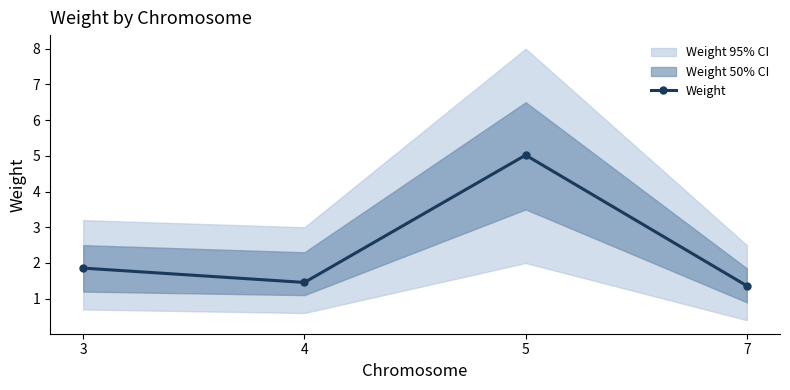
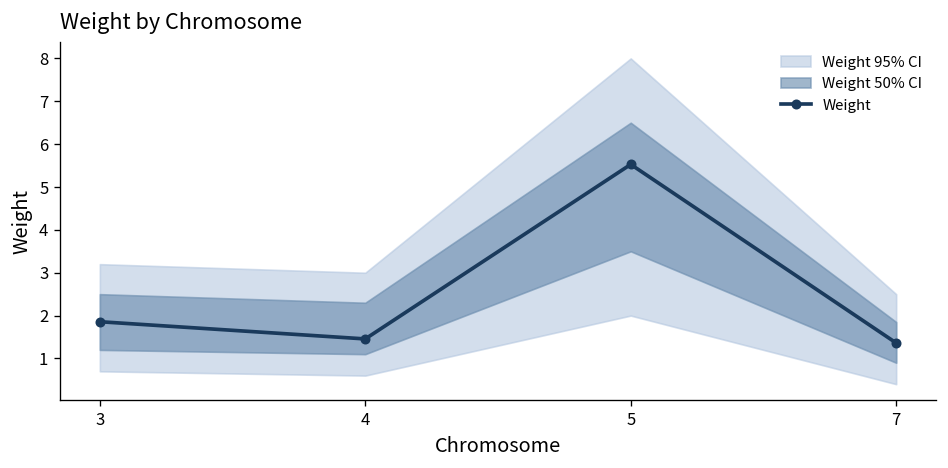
  {
    "Weight": {
      "3": 1.9,
      "4": 1.5,
-     "5": 5.0,
+     "5": 5.5,
      "7": 1.4
    }
  }
